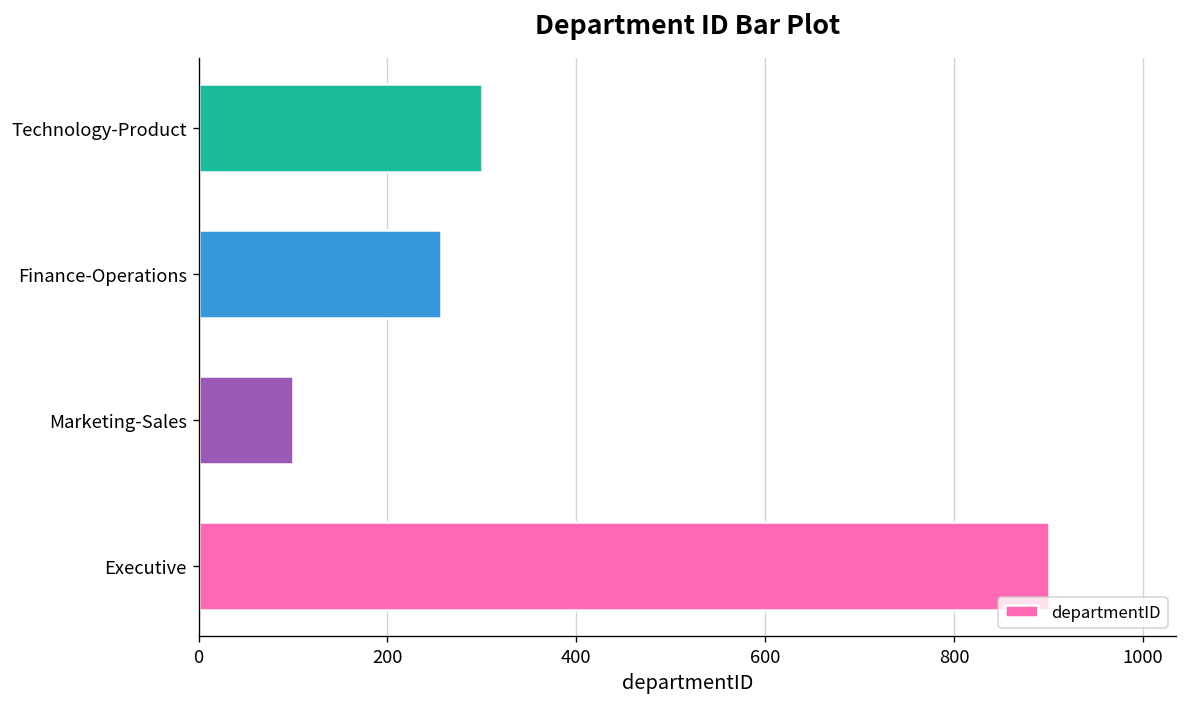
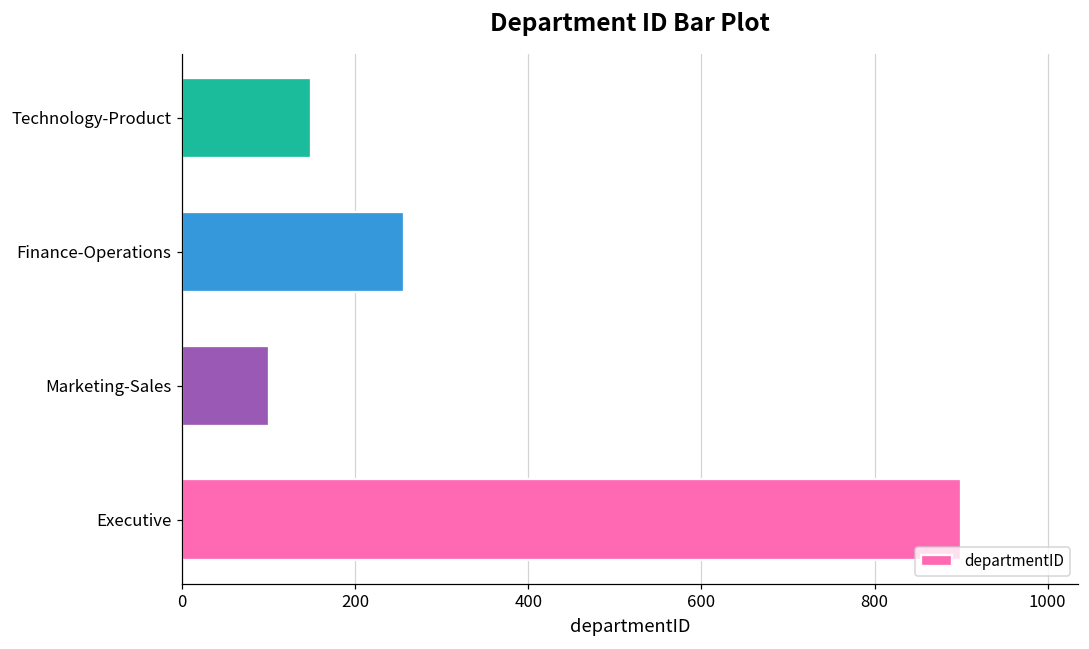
  {
-   "Technology-Product": 300,
+   "Technology-Product": 150,
    "Finance-Operations": 260,
    "Marketing-Sales": 100,
    "Executive": 900
  }
